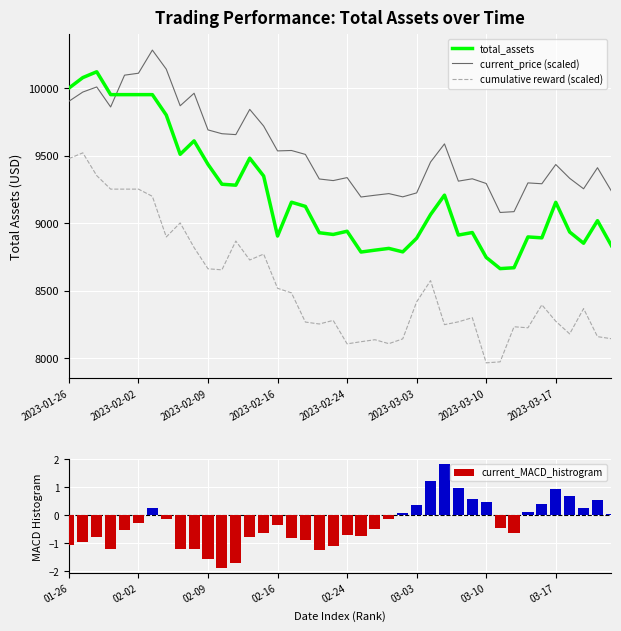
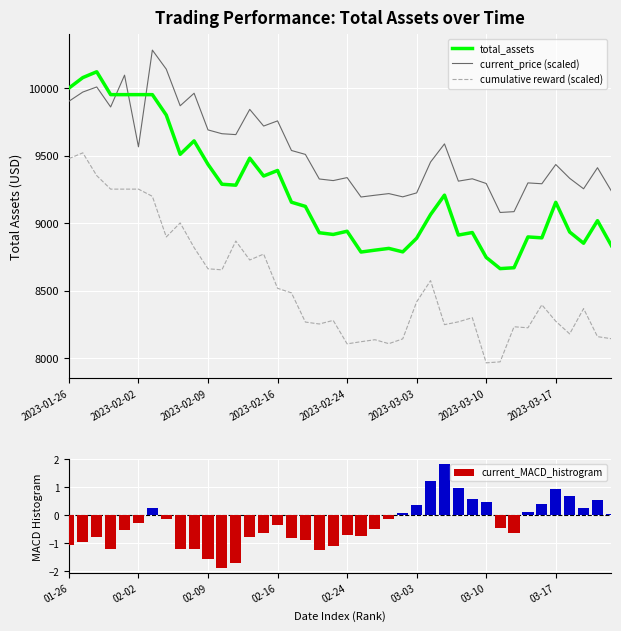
  {
    "Trading Performance: Total Assets over Time": {
      "total_assets": {
        "2023-01-26": 10000,
        "2023-02-02": 9950,
        "2023-02-09": 9430,
-       "2023-02-16": 8900,
+       "2023-02-16": 9390,
        "2023-02-24": 8940,
        "2023-03-03": 8890,
        "2023-03-10": 8750,
        "2023-03-17": 9150
      },
      "current_price (scaled)": {
        "2023-01-26": 9900,
-       "2023-02-02": 10110,
+       "2023-02-02": 9570,
        "2023-02-09": 9690,
-       "2023-02-16": 9530,
+       "2023-02-16": 9760,
        "2023-02-24": 9340,
        "2023-03-03": 9220,
        "2023-03-10": 9290,
        "2023-03-17": 9430
      },
      "cumulative reward (scaled)": {
        "2023-01-26": 9480,
        "2023-02-02": 9250,
        "2023-02-09": 8660,
        "2023-02-16": 8520,
        "2023-02-24": 8110,
        "2023-03-03": 8420,
        "2023-03-10": 7960,
        "2023-03-17": 8270
      }
    }
  }
